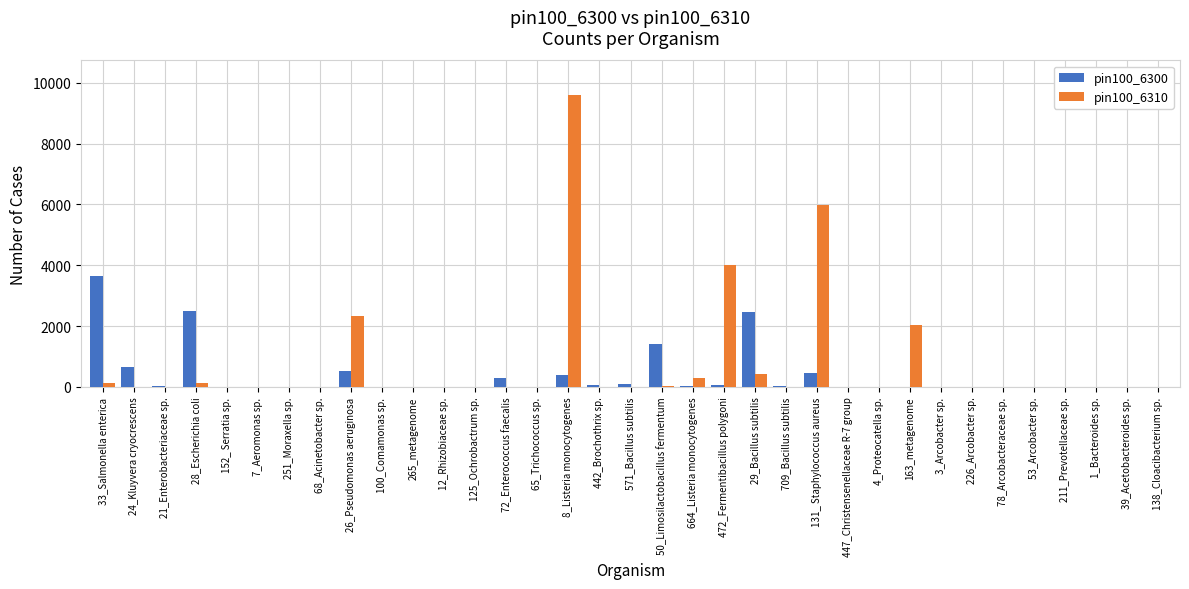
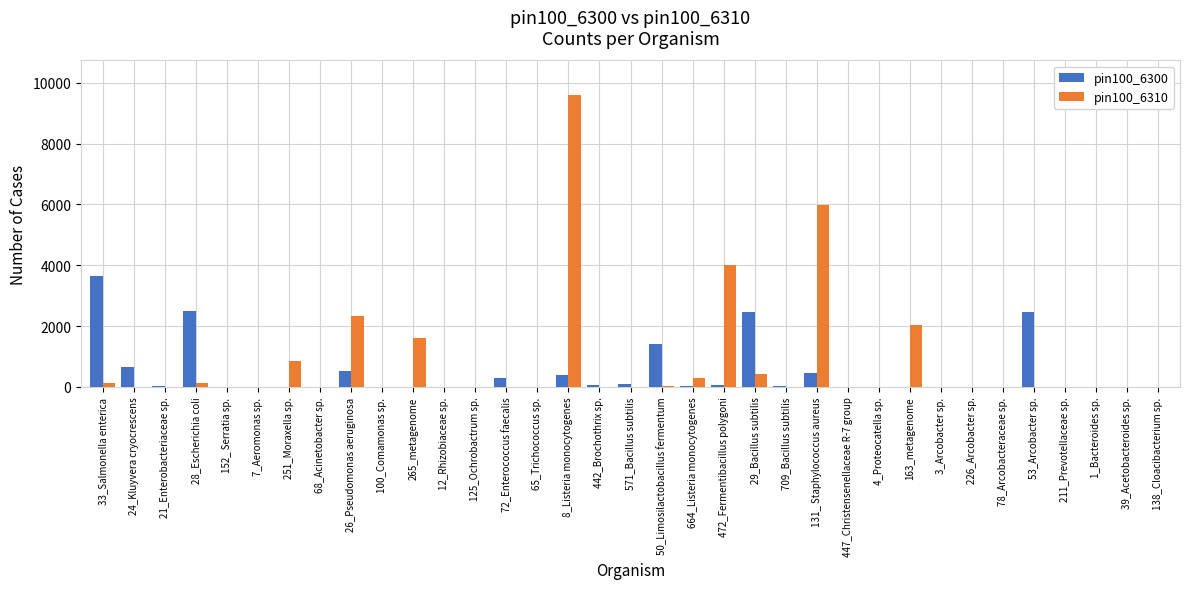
  {
    "pin100_6300": {
      "33_Salmonella enterica": 3600,
      "24_Kluyvera cryocrescens": 600,
      "28_Escherichia coli": 2500,
      "152_ Serratia sp.": 0,
      "7_Aeromonas sp.": 0,
      "251_Moraxella sp.": 0,
      "68_Acinetobacter sp.": 0,
      "26_Pseudomonas aeruginosa": 500,
      "100_Comamonas sp.": 0,
      "265_metagenome": 0,
      "12_Rhizobiaceae sp.": 0,
      "125_Ochrobactrum sp.": 0,
      "72_Enterococcus faecalis": 300,
      "65_Trichococcus sp.": 0,
      "8_Listeria monocytogenes": 400,
      "571_Bacillus subtilis": 100,
      "50_Limosilactobacillus fermentum": 1400,
      "29_Bacillus subtilis": 2500,
      "131_ Staphylococcus aureus": 500,
      "447_Christensenellaceae R-7 group": 0,
      "4_Proteocatella sp.": 0,
      "163_metagenome": 0,
      "3_Arcobacter sp.": 0,
      "226_Arcobacter sp.": 0,
      "78_Arcobacteraceae sp.": 0,
-     "53_Arcobacter sp.": 0,
+     "53_Arcobacter sp.": 2500,
      "211_Prevotellaceae sp.": 0,
      "1_Bacteroides sp.": 0,
      "39_Acetobacteroides sp.": 0,
      "138_Cloacibacterium sp.": 0
    },
    "pin100_6310": {
      "33_Salmonella enterica": 100,
      "24_Kluyvera cryocrescens": 0,
      "28_Escherichia coli": 100,
      "7_Aeromonas sp.": 0,
-     "251_Moraxella sp.": 0,
+     "251_Moraxella sp.": 800,
      "68_Acinetobacter sp.": 0,
      "26_Pseudomonas aeruginosa": 2300,
      "100_Comamonas sp.": 0,
-     "265_metagenome": 0,
+     "265_metagenome": 1600,
      "12_Rhizobiaceae sp.": 0,
      "125_Ochrobactrum sp.": 0,
      "65_Trichococcus sp.": 0,
      "8_Listeria monocytogenes": 9600,
      "571_Bacillus subtilis": 0,
      "664_Listeria monocytogenes": 300,
      "472_Fermentibacillus polygoni": 4000,
      "29_Bacillus subtilis": 400,
      "709_Bacillus subtilis": 0,
      "131_ Staphylococcus aureus": 6000,
      "447_Christensenellaceae R-7 group": 0,
      "4_Proteocatella sp.": 0,
      "163_metagenome": 2000,
      "3_Arcobacter sp.": 0,
      "226_Arcobacter sp.": 0,
      "78_Arcobacteraceae sp.": 0,
      "53_Arcobacter sp.": 0,
      "211_Prevotellaceae sp.": 0,
      "1_Bacteroides sp.": 0,
      "39_Acetobacteroides sp.": 0,
      "138_Cloacibacterium sp.": 0
    }
  }
